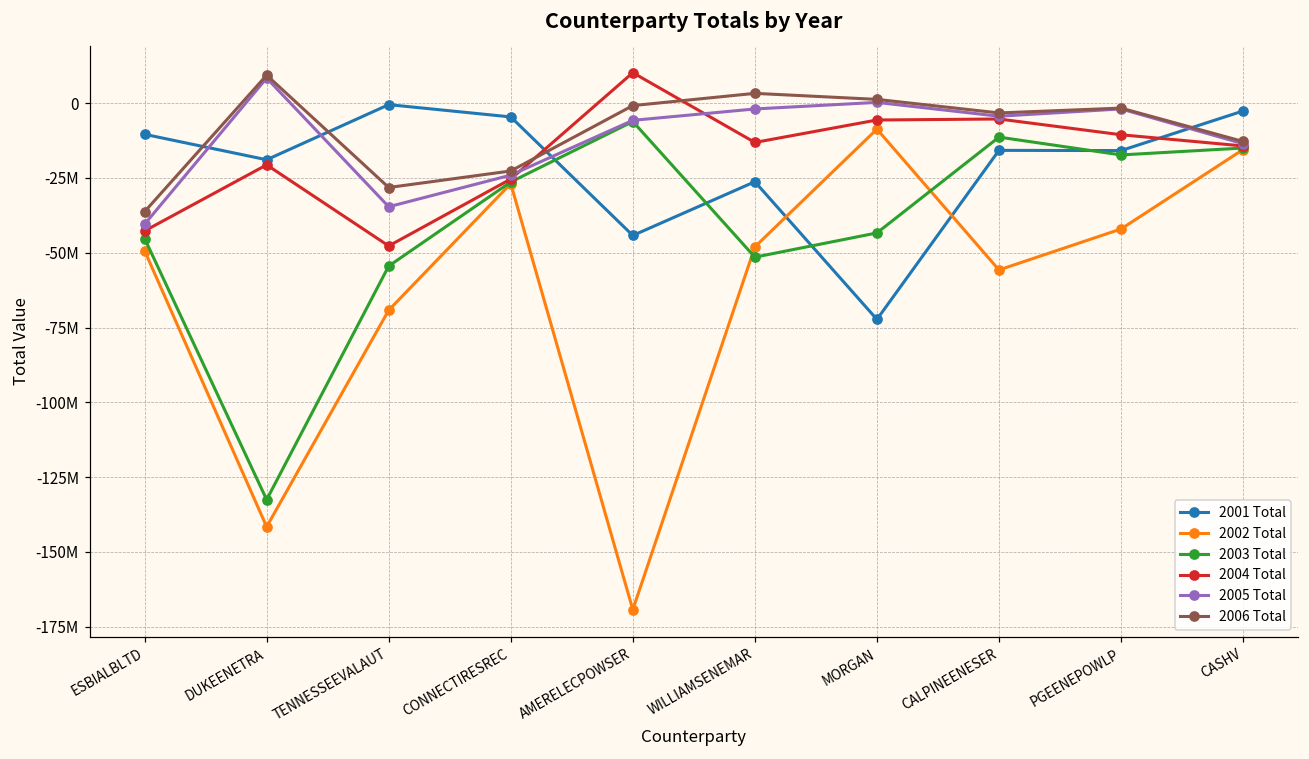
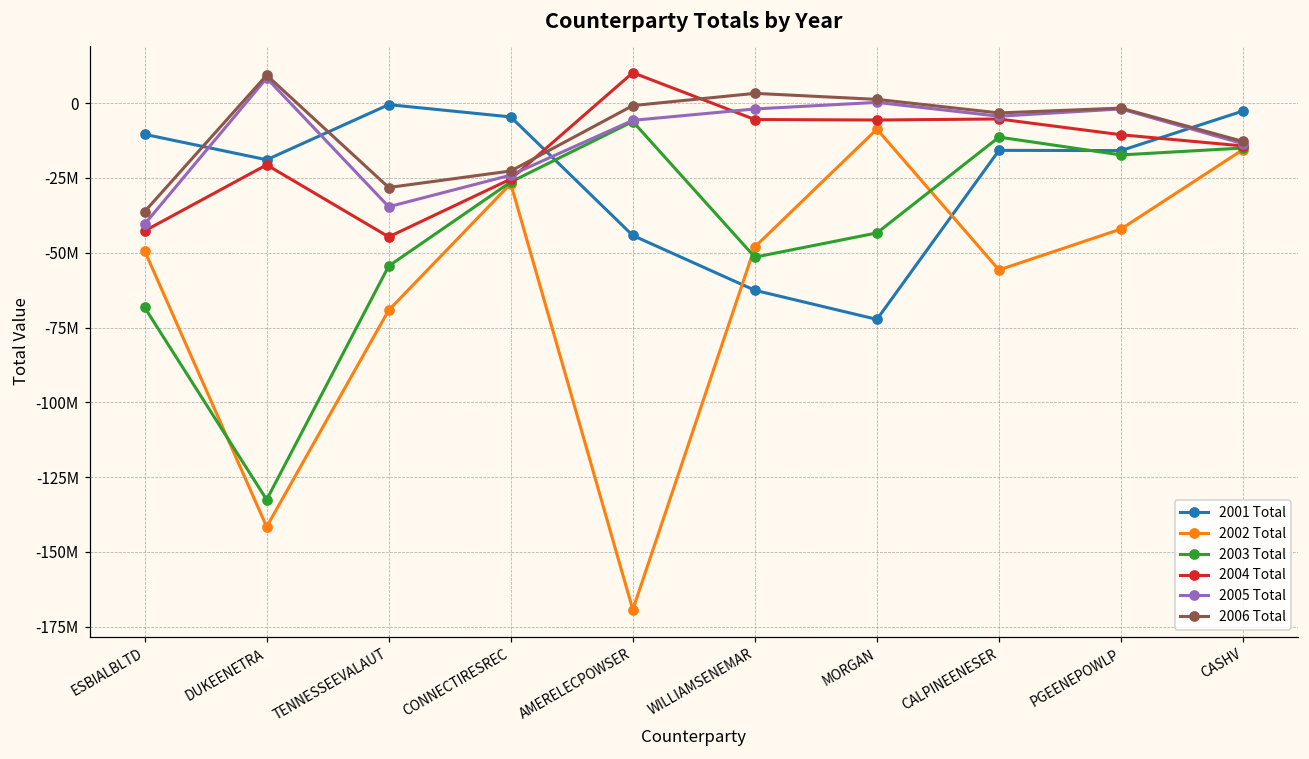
  {
    "2001 Total": {
      "ESBIALBLTD": -10000000,
      "DUKEENETRA": -19000000,
      "TENNESSEEVALAUT": -1000000,
      "CONNECTIRESREC": -5000000,
      "AMERELECPOWSER": -44000000,
-     "WILLIAMSENEMAR": -26000000,
+     "WILLIAMSENEMAR": -63000000,
      "MORGAN": -72000000,
      "CALPINEENESER": -16000000,
      "PGEENEPOWLP": -16000000,
      "CASHV": -3000000
    },
    "2002 Total": {
      "ESBIALBLTD": -49000000,
      "DUKEENETRA": -142000000,
      "TENNESSEEVALAUT": -69000000,
      "AMERELECPOWSER": -169000000,
      "WILLIAMSENEMAR": -48000000,
      "MORGAN": -9000000,
      "CALPINEENESER": -56000000,
      "PGEENEPOWLP": -42000000
    },
    "2003 Total": {
-     "ESBIALBLTD": -45000000,
+     "ESBIALBLTD": -68000000,
      "DUKEENETRA": -133000000,
      "TENNESSEEVALAUT": -54000000,
      "WILLIAMSENEMAR": -51000000,
      "MORGAN": -43000000,
      "CALPINEENESER": -11000000,
      "PGEENEPOWLP": -17000000
    },
    "2004 Total": {
      "ESBIALBLTD": -43000000,
      "DUKEENETRA": -21000000,
-     "TENNESSEEVALAUT": -48000000,
+     "TENNESSEEVALAUT": -45000000,
      "CONNECTIRESREC": -25000000,
      "AMERELECPOWSER": 10000000,
-     "WILLIAMSENEMAR": -13000000,
+     "WILLIAMSENEMAR": -5000000,
      "MORGAN": -6000000,
      "PGEENEPOWLP": -11000000
    },
    "2005 Total": {
      "ESBIALBLTD": -40000000,
      "DUKEENETRA": 8000000,
      "TENNESSEEVALAUT": -35000000,
      "CONNECTIRESREC": -24000000,
      "WILLIAMSENEMAR": -2000000,
      "MORGAN": 0
    },
    "2006 Total": {
      "ESBIALBLTD": -36000000,
      "DUKEENETRA": 9000000,
      "TENNESSEEVALAUT": -28000000,
      "CONNECTIRESREC": -23000000,
      "AMERELECPOWSER": -1000000,
      "WILLIAMSENEMAR": 3000000,
      "MORGAN": 1000000,
      "CALPINEENESER": -3000000
    }
  }
